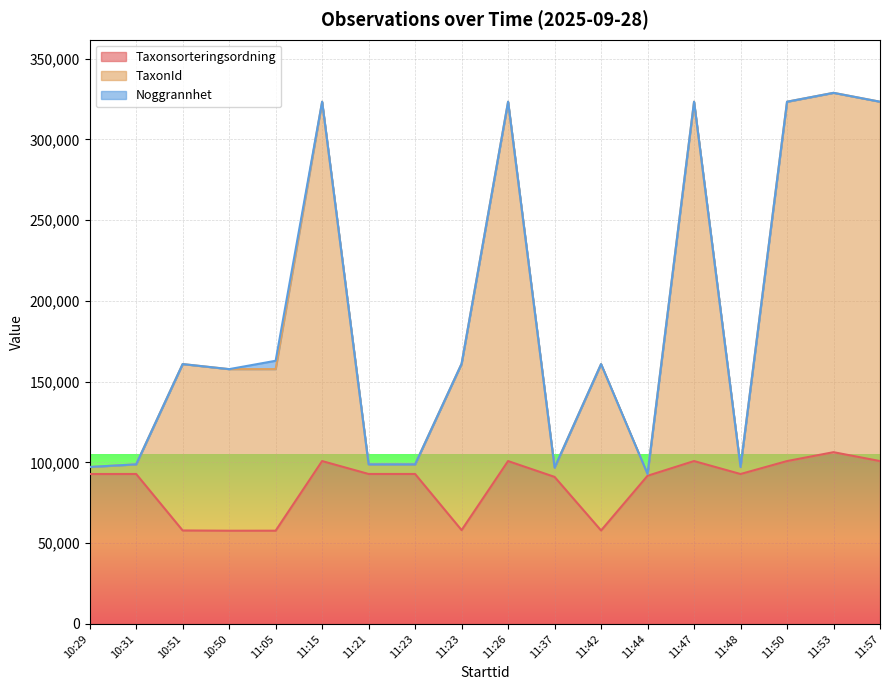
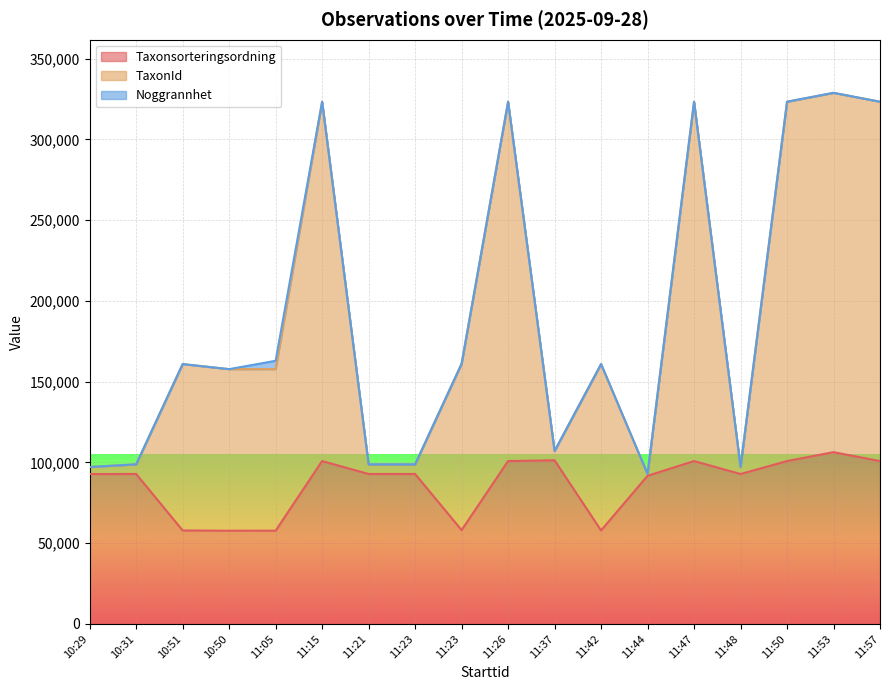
  {
    "Taxonsorteringsordning": {
      "10:29": "93,000",
      "10:31": "93,000",
      "10:51": "58,000",
      "10:50": "58,000",
      "11:05": "58,000",
      "11:15": "101,000",
      "11:21": "93,000",
      "11:26": "101,000",
-     "11:37": "91,000",
+     "11:37": "101,000",
      "11:42": "58,000",
      "11:47": "101,000",
      "11:48": "93,000",
      "11:50": "101,000",
      "11:53": "106,000",
      "11:57": "101,000"
    },
    "TaxonId": {
      "11:05": "100,000"
    },
    "Noggrannhet": {
      "11:05": "5,000"
    }
  }
